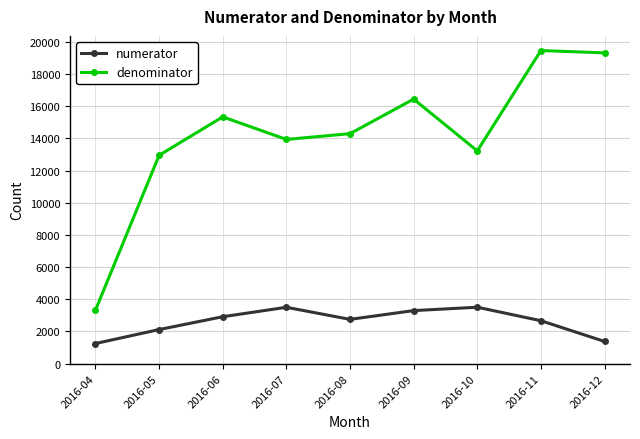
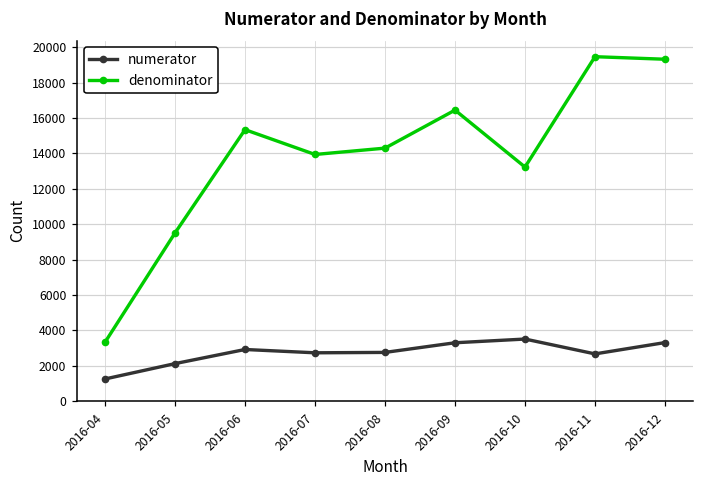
  {
    "numerator": {
      "2016-04": 1300,
      "2016-05": 2100,
      "2016-06": 2900,
-     "2016-07": 3500,
+     "2016-07": 2700,
      "2016-08": 2800,
      "2016-09": 3300,
      "2016-10": 3500,
      "2016-11": 2700,
-     "2016-12": 1400
+     "2016-12": 3300
    },
    "denominator": {
      "2016-04": 3300,
-     "2016-05": 13000,
+     "2016-05": 9500,
      "2016-06": 15300,
      "2016-07": 13900,
      "2016-08": 14300,
      "2016-09": 16400,
      "2016-10": 13200,
      "2016-11": 19500,
      "2016-12": 19300
    }
  }
